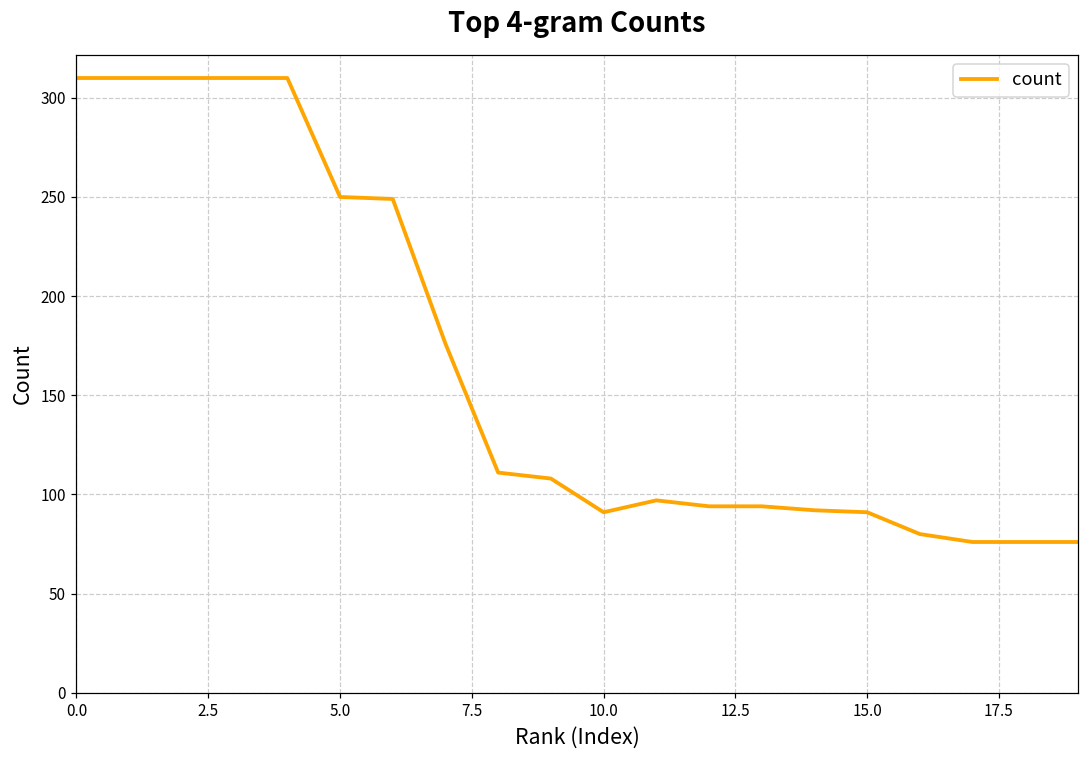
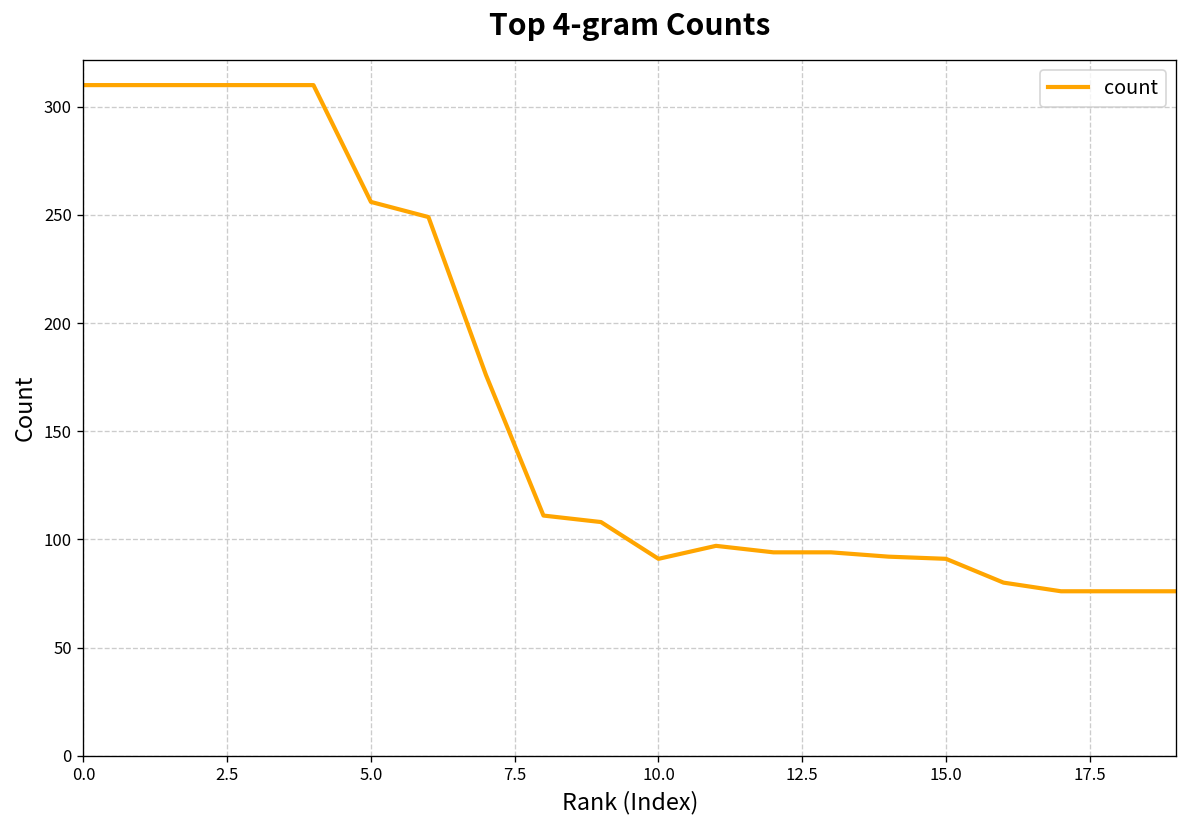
  {
    "0.0": 310,
-   "5.0": 250,
+   "5.0": 256,
    "10.0": 91,
    "15.0": 91
  }
